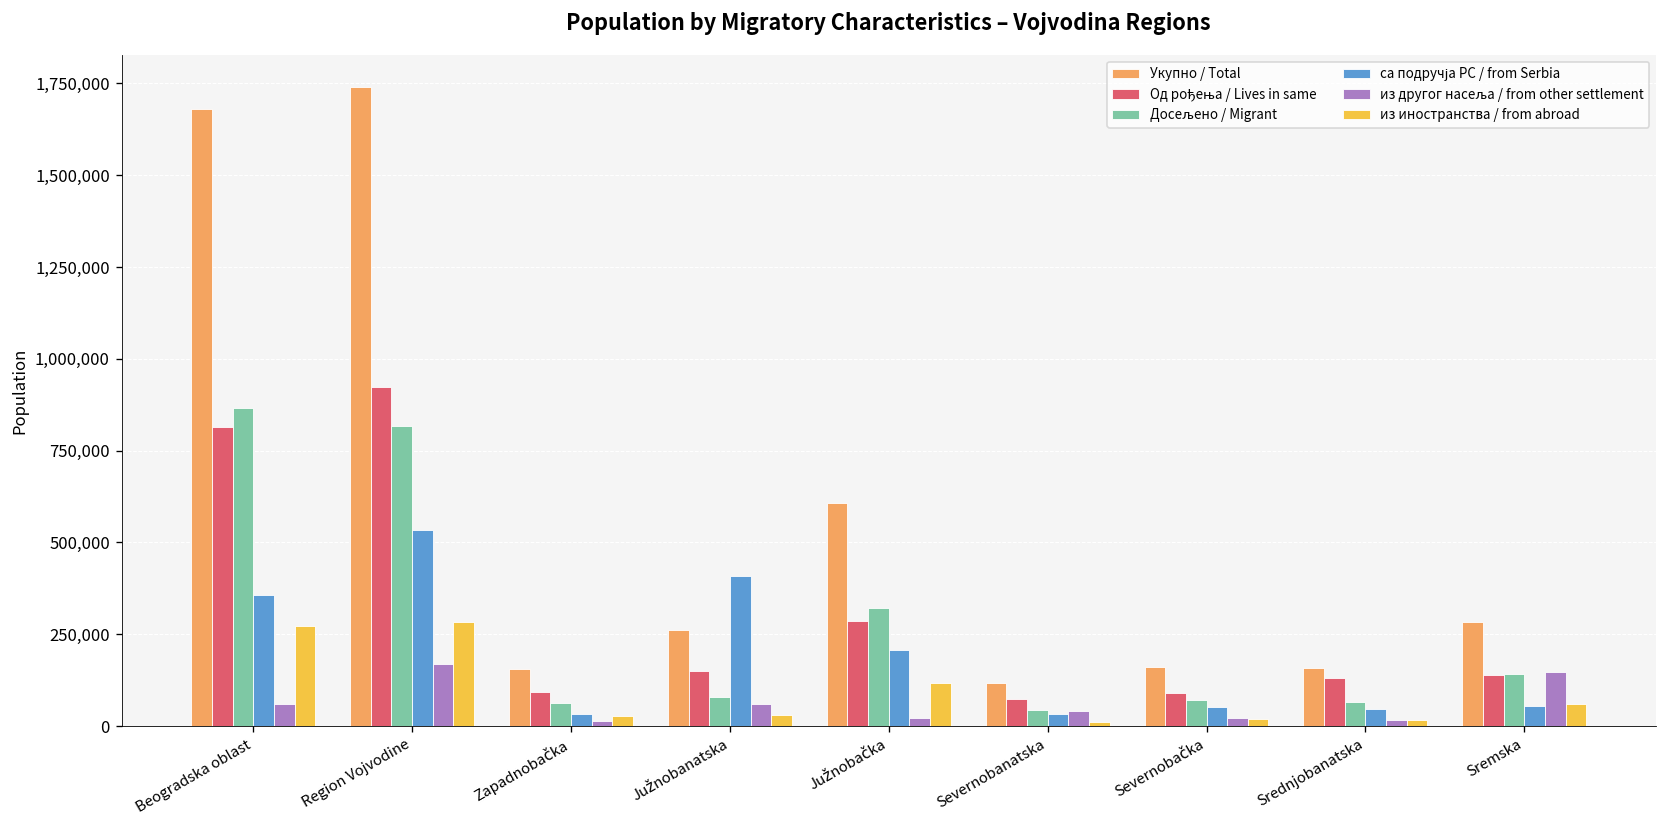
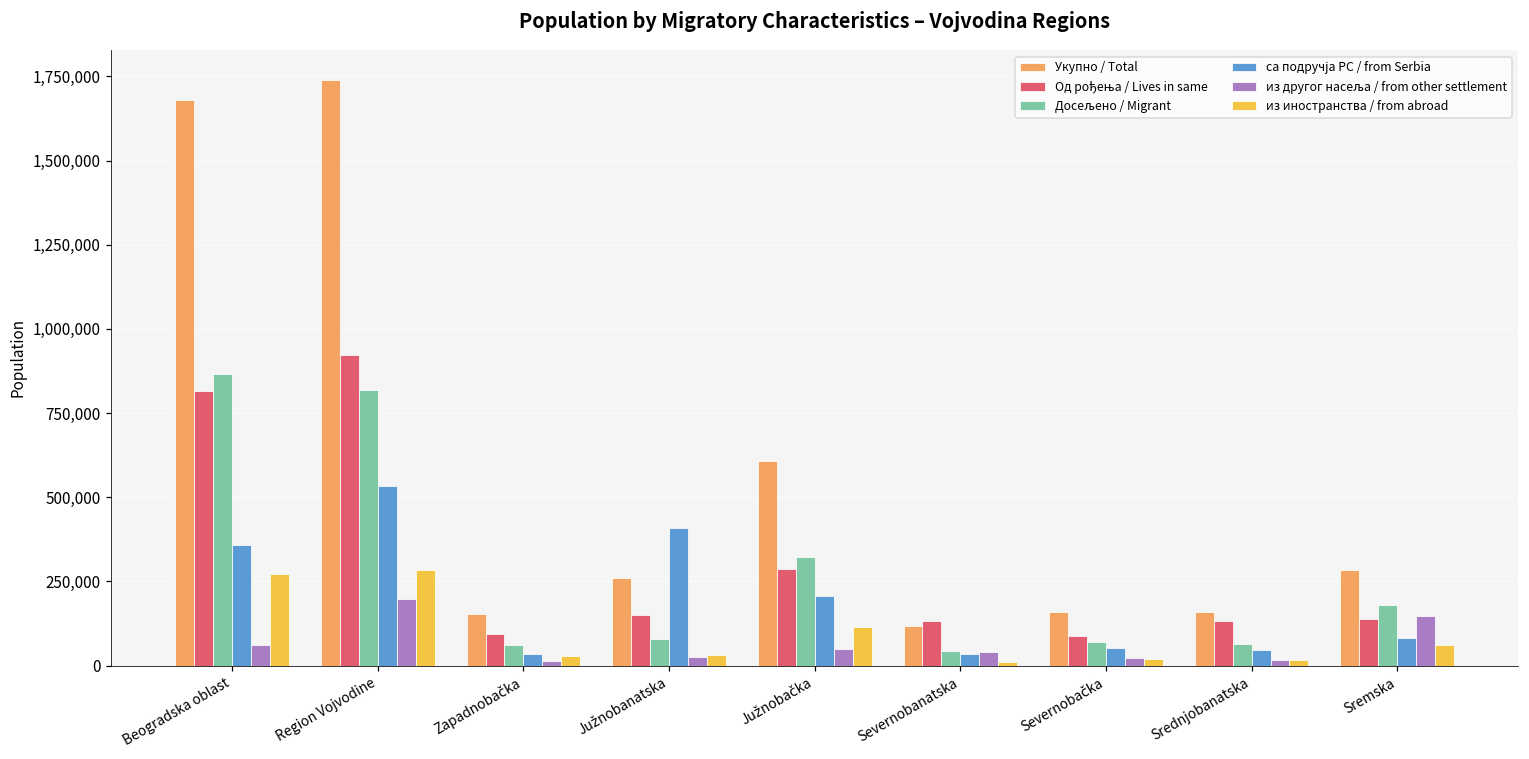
  {
    "Од рођења / Lives in same": {
      "Beogradska oblast": "810,000",
      "Region Vojvodine": "920,000",
      "Zapadnobačka": "90,000",
      "Južnobanatska": "150,000",
      "Južnobačka": "290,000",
-     "Severnobanatska": "70,000",
+     "Severnobanatska": "130,000",
      "Severnobačka": "90,000",
      "Srednjobanatska": "130,000",
      "Sremska": "140,000"
    },
    "Досељено / Migrant": {
      "Beogradska oblast": "870,000",
      "Region Vojvodine": "820,000",
      "Zapadnobačka": "60,000",
      "Južnobanatska": "80,000",
      "Južnobačka": "320,000",
      "Severnobanatska": "40,000",
      "Severnobačka": "70,000",
      "Srednjobanatska": "60,000",
-     "Sremska": "140,000"
+     "Sremska": "180,000"
    },
    "са подручја РС / from Serbia": {
      "Beogradska oblast": "360,000",
      "Region Vojvodine": "530,000",
      "Zapadnobačka": "30,000",
      "Južnobanatska": "410,000",
      "Južnobačka": "210,000",
      "Severnobanatska": "30,000",
      "Severnobačka": "50,000",
      "Srednjobanatska": "50,000",
-     "Sremska": "60,000"
+     "Sremska": "80,000"
    },
    "из другог насеља / from other settlement": {
      "Beogradska oblast": "60,000",
-     "Region Vojvodine": "170,000",
+     "Region Vojvodine": "200,000",
      "Zapadnobačka": "10,000",
-     "Južnobanatska": "60,000",
-     "Južnobačka": "20,000",
+     "Južnobanatska": "20,000",
+     "Južnobačka": "50,000",
      "Severnobanatska": "40,000",
      "Severnobačka": "20,000",
      "Srednjobanatska": "20,000",
      "Sremska": "150,000"
    }
  }
